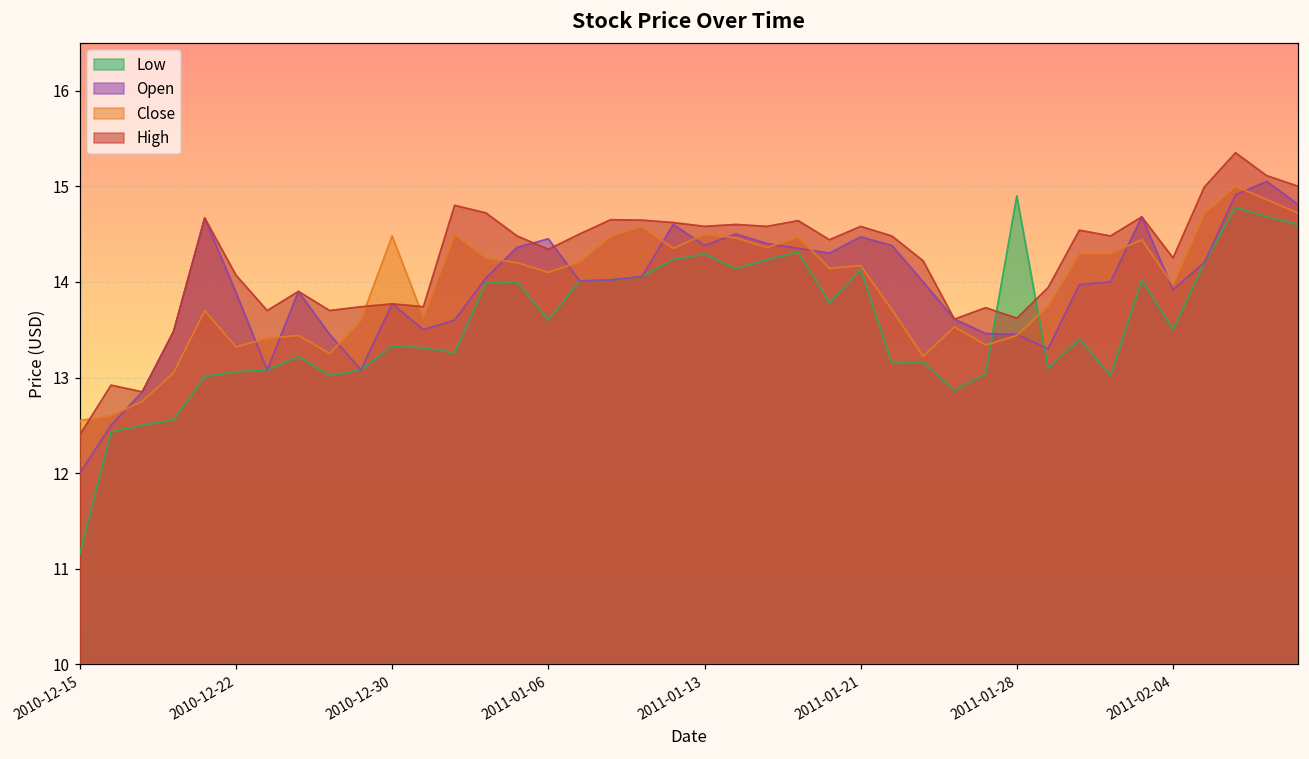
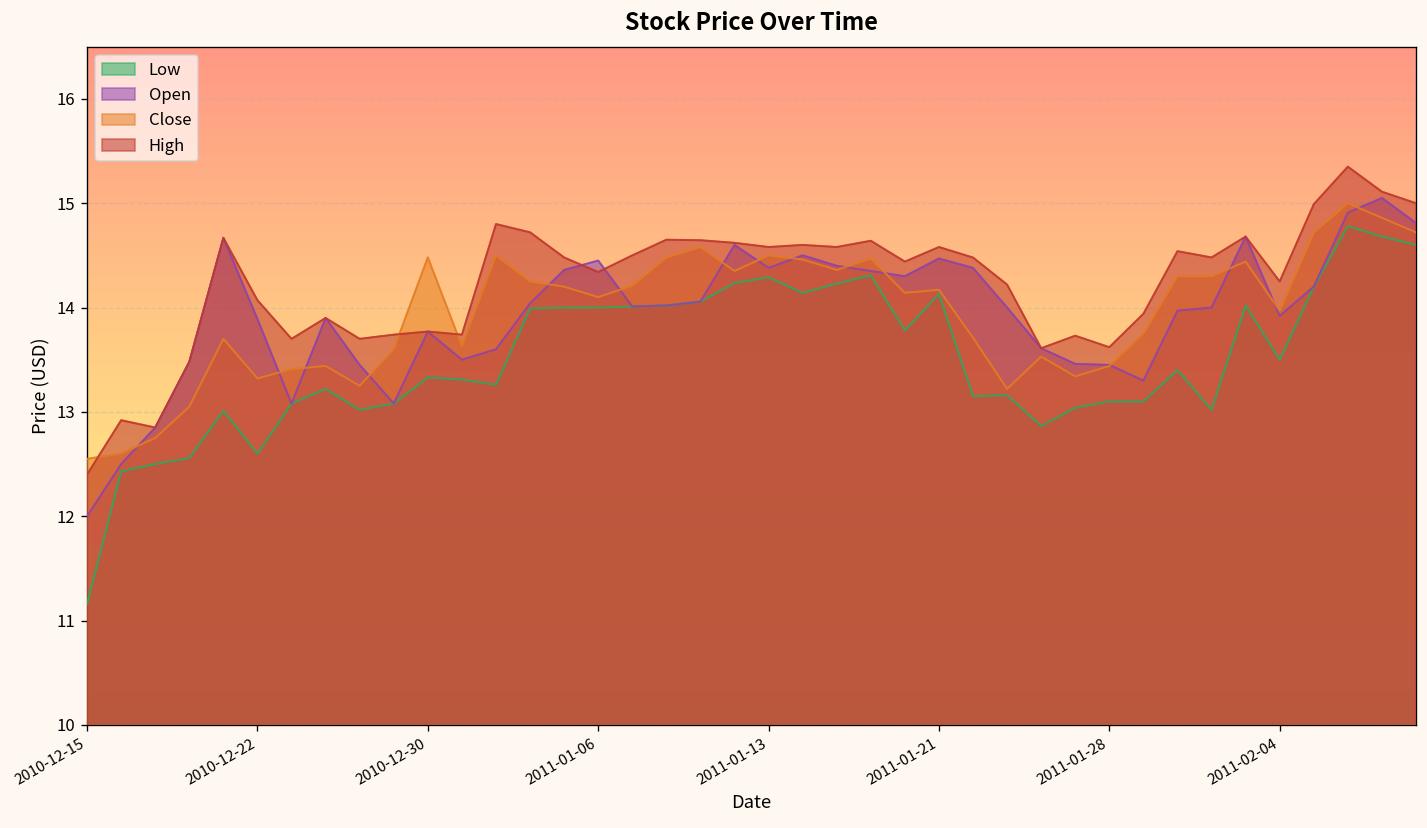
  {
    "Low": {
      "2010-12-15": 11.2,
-     "2010-12-22": 13.1,
+     "2010-12-22": 12.6,
      "2010-12-30": 13.3,
-     "2011-01-06": 13.6,
+     "2011-01-06": 14.0,
      "2011-01-13": 14.3,
      "2011-01-21": 14.1,
-     "2011-01-28": 14.9,
+     "2011-01-28": 13.1,
      "2011-02-04": 13.5
    },
    "Open": {
      "2010-12-15": 12.0,
      "2010-12-22": 13.9,
      "2011-01-06": 14.5,
      "2011-01-13": 14.4,
      "2011-01-21": 14.5,
      "2011-02-04": 13.9
    },
    "Close": {
      "2010-12-15": 12.6,
      "2010-12-22": 13.3,
      "2010-12-30": 14.5,
      "2011-01-06": 14.1,
      "2011-01-13": 14.5,
      "2011-01-21": 14.2,
      "2011-02-04": 14.0
    },
    "High": {
      "2010-12-15": 12.4,
      "2010-12-22": 14.1,
      "2011-01-06": 14.3,
      "2011-01-13": 14.6,
      "2011-01-21": 14.6,
      "2011-01-28": 13.6,
      "2011-02-04": 14.3
    }
  }
